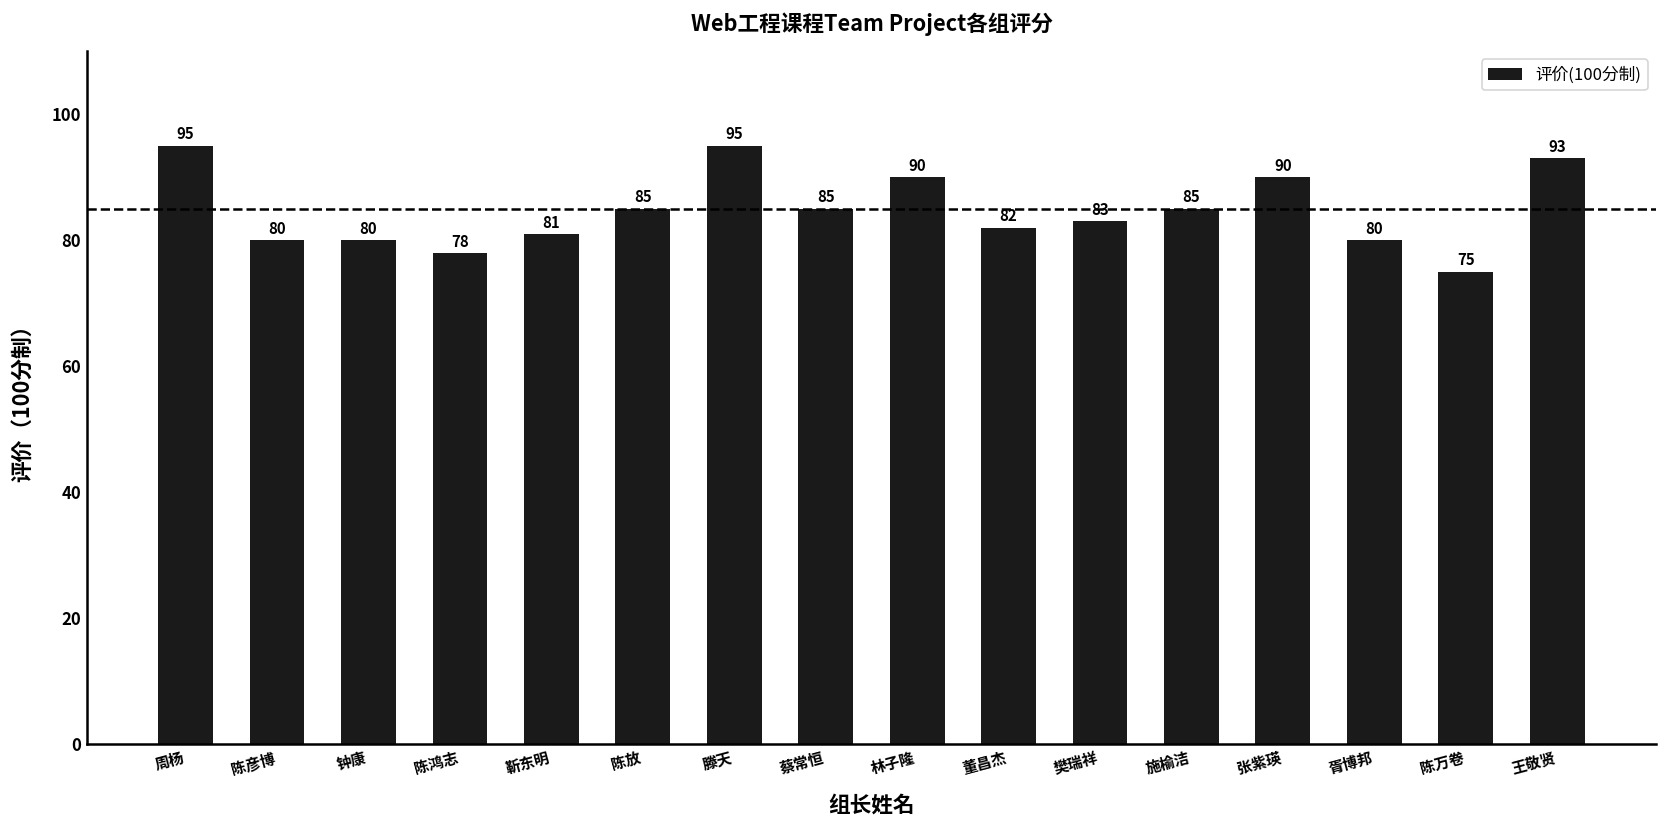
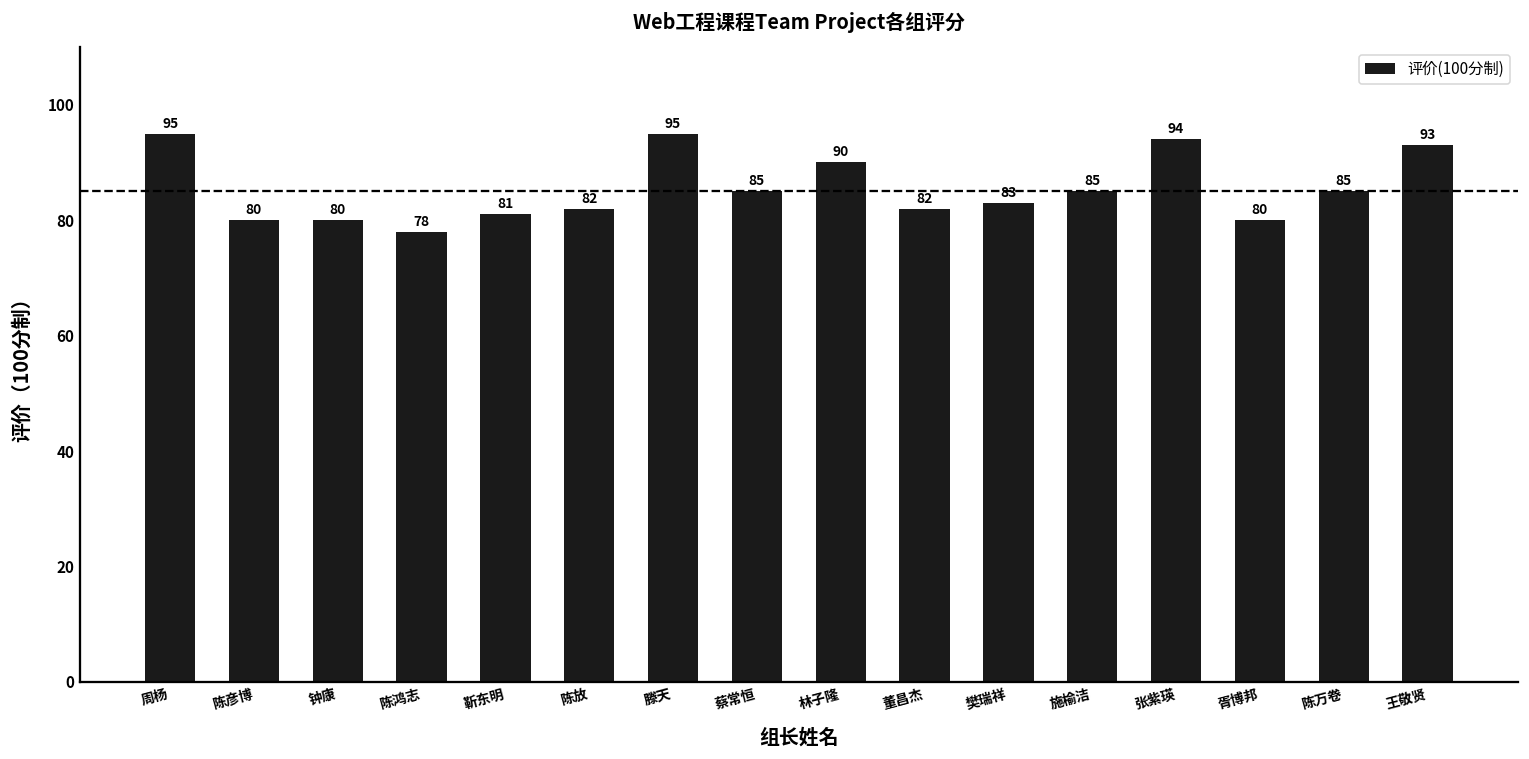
  {
    "周杨": 95,
    "陈彦博": 80,
    "钟康": 80,
    "陈鸿志": 78,
    "靳东明": 81,
-   "陈放": 85,
+   "陈放": 82,
    "滕天": 95,
    "蔡常恒": 85,
    "林子隆": 90,
    "董昌杰": 82,
    "樊瑞祥": 83,
    "施榆洁": 85,
-   "张紫瑛": 90,
+   "张紫瑛": 94,
    "胥博邦": 80,
-   "陈万卷": 75,
+   "陈万卷": 85,
    "王敬贤": 93
  }
